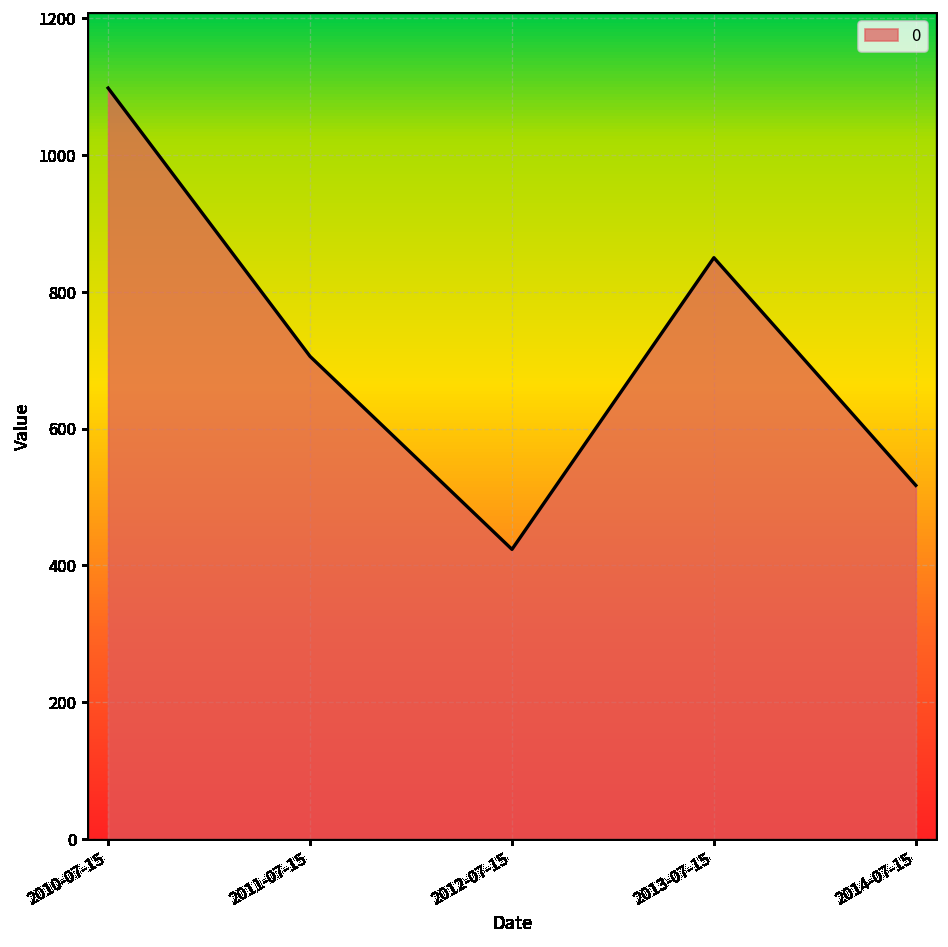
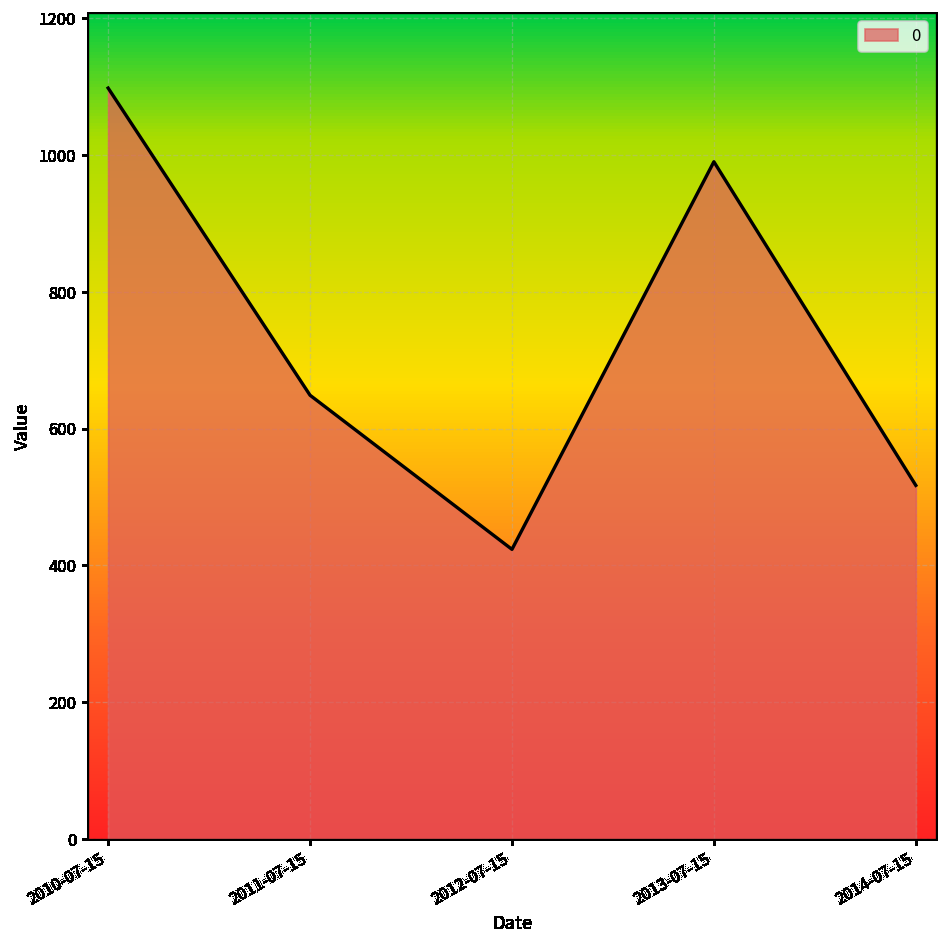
  {
    "2010-07-15": 1100,
-   "2011-07-15": 710,
+   "2011-07-15": 650,
    "2012-07-15": 420,
-   "2013-07-15": 850,
+   "2013-07-15": 990,
    "2014-07-15": 520
  }
